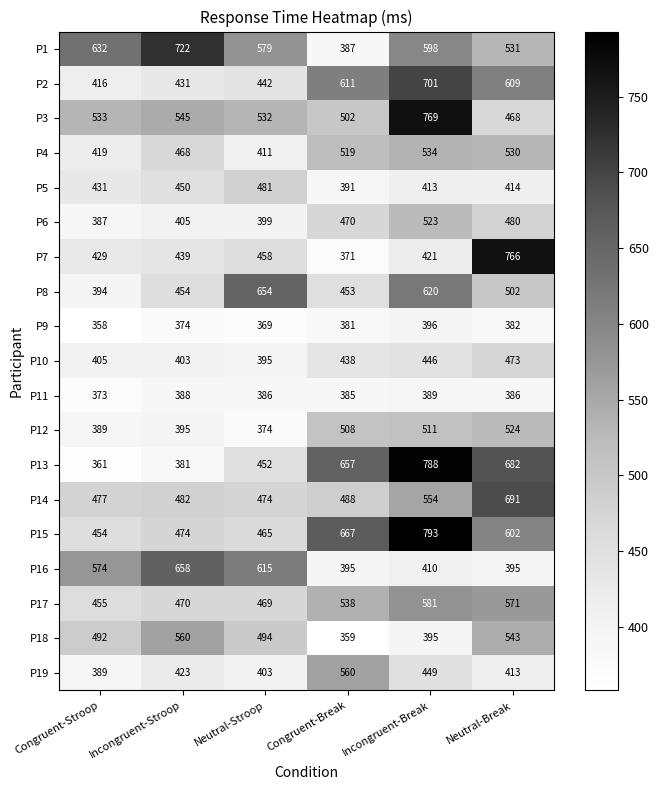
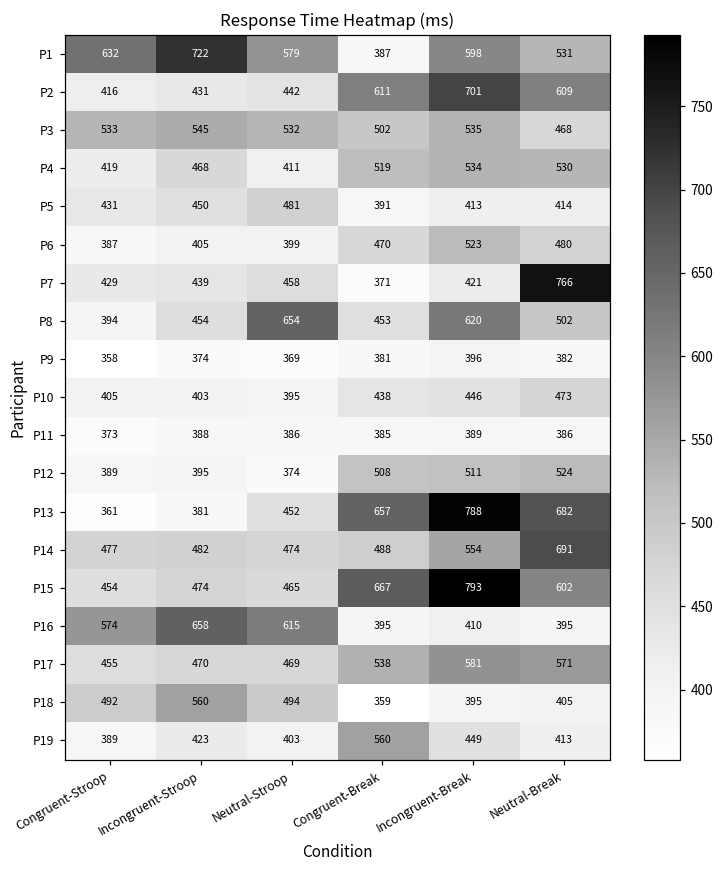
  {
    "P1": {
      "Congruent-Stroop": 632,
      "Incongruent-Stroop": 722,
      "Neutral-Stroop": 579,
      "Congruent-Break": 387,
      "Incongruent-Break": 598,
      "Neutral-Break": 531
    },
    "P2": {
      "Congruent-Stroop": 416,
      "Incongruent-Stroop": 431,
      "Neutral-Stroop": 442,
      "Congruent-Break": 611,
      "Incongruent-Break": 701,
      "Neutral-Break": 609
    },
    "P3": {
      "Congruent-Stroop": 533,
      "Incongruent-Stroop": 545,
      "Neutral-Stroop": 532,
      "Congruent-Break": 502,
-     "Incongruent-Break": 769,
+     "Incongruent-Break": 535,
      "Neutral-Break": 468
    },
    "P4": {
      "Congruent-Stroop": 419,
      "Incongruent-Stroop": 468,
      "Neutral-Stroop": 411,
      "Congruent-Break": 519,
      "Incongruent-Break": 534,
      "Neutral-Break": 530
    },
    "P5": {
      "Congruent-Stroop": 431,
      "Incongruent-Stroop": 450,
      "Neutral-Stroop": 481,
      "Congruent-Break": 391,
      "Incongruent-Break": 413,
      "Neutral-Break": 414
    },
    "P6": {
      "Congruent-Stroop": 387,
      "Incongruent-Stroop": 405,
      "Neutral-Stroop": 399,
      "Congruent-Break": 470,
      "Incongruent-Break": 523,
      "Neutral-Break": 480
    },
    "P7": {
      "Congruent-Stroop": 429,
      "Incongruent-Stroop": 439,
      "Neutral-Stroop": 458,
      "Congruent-Break": 371,
      "Incongruent-Break": 421,
      "Neutral-Break": 766
    },
    "P8": {
      "Congruent-Stroop": 394,
      "Incongruent-Stroop": 454,
      "Neutral-Stroop": 654,
      "Congruent-Break": 453,
      "Incongruent-Break": 620,
      "Neutral-Break": 502
    },
    "P9": {
      "Congruent-Stroop": 358,
      "Incongruent-Stroop": 374,
      "Neutral-Stroop": 369,
      "Congruent-Break": 381,
      "Incongruent-Break": 396,
      "Neutral-Break": 382
    },
    "P10": {
      "Congruent-Stroop": 405,
      "Incongruent-Stroop": 403,
      "Neutral-Stroop": 395,
      "Congruent-Break": 438,
      "Incongruent-Break": 446,
      "Neutral-Break": 473
    },
    "P11": {
      "Congruent-Stroop": 373,
      "Incongruent-Stroop": 388,
      "Neutral-Stroop": 386,
      "Congruent-Break": 385,
      "Incongruent-Break": 389,
      "Neutral-Break": 386
    },
    "P12": {
      "Congruent-Stroop": 389,
      "Incongruent-Stroop": 395,
      "Neutral-Stroop": 374,
      "Congruent-Break": 508,
      "Incongruent-Break": 511,
      "Neutral-Break": 524
    },
    "P13": {
      "Congruent-Stroop": 361,
      "Incongruent-Stroop": 381,
      "Neutral-Stroop": 452,
      "Congruent-Break": 657,
      "Incongruent-Break": 788,
      "Neutral-Break": 682
    },
    "P14": {
      "Congruent-Stroop": 477,
      "Incongruent-Stroop": 482,
      "Neutral-Stroop": 474,
      "Congruent-Break": 488,
      "Incongruent-Break": 554,
      "Neutral-Break": 691
    },
    "P15": {
      "Congruent-Stroop": 454,
      "Incongruent-Stroop": 474,
      "Neutral-Stroop": 465,
      "Congruent-Break": 667,
      "Incongruent-Break": 793,
      "Neutral-Break": 602
    },
    "P16": {
      "Congruent-Stroop": 574,
      "Incongruent-Stroop": 658,
      "Neutral-Stroop": 615,
      "Congruent-Break": 395,
      "Incongruent-Break": 410,
      "Neutral-Break": 395
    },
    "P17": {
      "Congruent-Stroop": 455,
      "Incongruent-Stroop": 470,
      "Neutral-Stroop": 469,
      "Congruent-Break": 538,
      "Incongruent-Break": 581,
      "Neutral-Break": 571
    },
    "P18": {
      "Congruent-Stroop": 492,
      "Incongruent-Stroop": 560,
      "Neutral-Stroop": 494,
      "Congruent-Break": 359,
      "Incongruent-Break": 395,
-     "Neutral-Break": 543
+     "Neutral-Break": 405
    },
    "P19": {
      "Congruent-Stroop": 389,
      "Incongruent-Stroop": 423,
      "Neutral-Stroop": 403,
      "Congruent-Break": 560,
      "Incongruent-Break": 449,
      "Neutral-Break": 413
    }
  }
